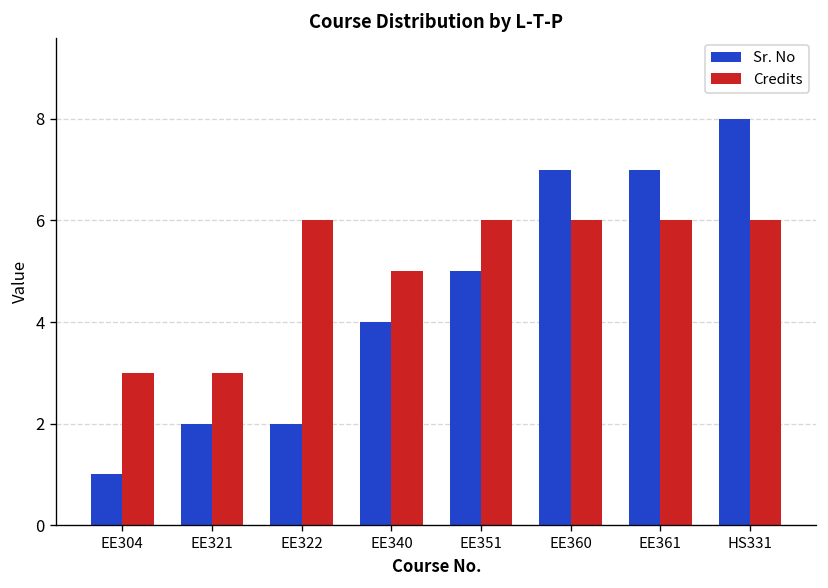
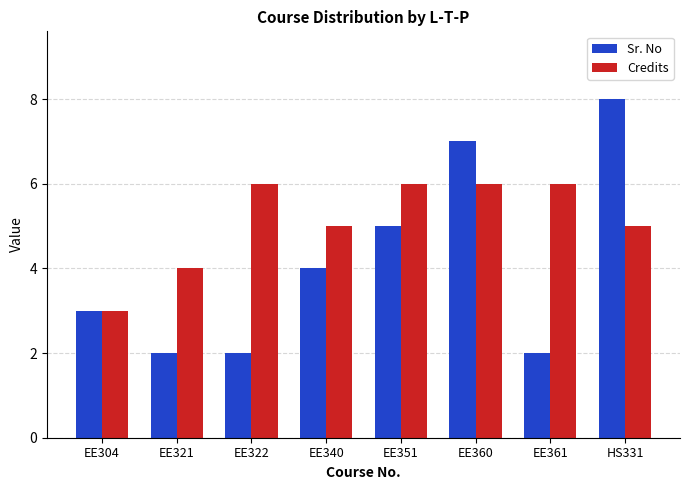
  {
    "Sr. No": {
-     "EE304": 1,
+     "EE304": 3,
      "EE321": 2,
      "EE322": 2,
      "EE340": 4,
      "EE351": 5,
      "EE360": 7,
-     "EE361": 7,
+     "EE361": 2,
      "HS331": 8
    },
    "Credits": {
      "EE304": 3,
-     "EE321": 3,
+     "EE321": 4,
      "EE322": 6,
      "EE340": 5,
      "EE351": 6,
      "EE360": 6,
      "EE361": 6,
-     "HS331": 6
+     "HS331": 5
    }
  }
